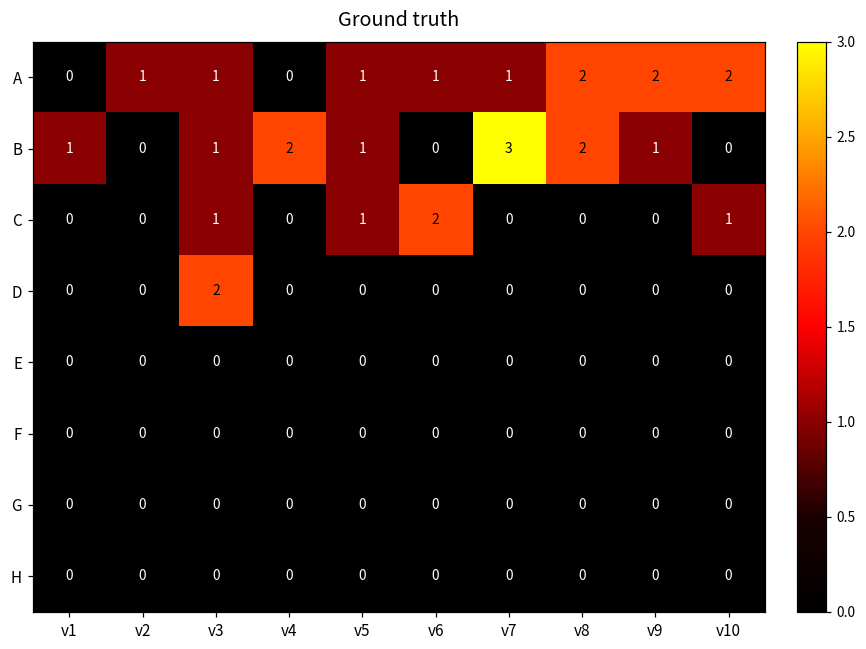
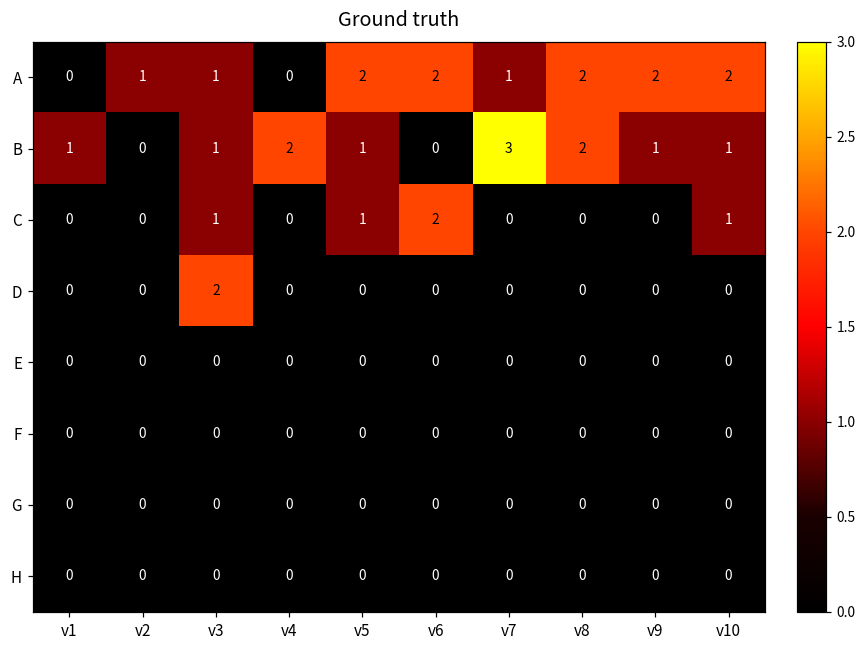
  {
    "A": {
      "v1": 0,
      "v2": 1,
      "v3": 1,
      "v4": 0,
-     "v5": 1,
-     "v6": 1,
+     "v5": 2,
+     "v6": 2,
      "v7": 1,
      "v8": 2,
      "v9": 2,
      "v10": 2
    },
    "B": {
      "v1": 1,
      "v2": 0,
      "v3": 1,
      "v4": 2,
      "v5": 1,
      "v6": 0,
      "v7": 3,
      "v8": 2,
      "v9": 1,
-     "v10": 0
+     "v10": 1
    },
    "C": {
      "v1": 0,
      "v2": 0,
      "v3": 1,
      "v4": 0,
      "v5": 1,
      "v6": 2,
      "v7": 0,
      "v8": 0,
      "v9": 0,
      "v10": 1
    },
    "D": {
      "v1": 0,
      "v2": 0,
      "v3": 2,
      "v4": 0,
      "v5": 0,
      "v6": 0,
      "v7": 0,
      "v8": 0,
      "v9": 0,
      "v10": 0
    },
    "E": {
      "v1": 0,
      "v2": 0,
      "v3": 0,
      "v4": 0,
      "v5": 0,
      "v6": 0,
      "v7": 0,
      "v8": 0,
      "v9": 0,
      "v10": 0
    },
    "F": {
      "v1": 0,
      "v2": 0,
      "v3": 0,
      "v4": 0,
      "v5": 0,
      "v6": 0,
      "v7": 0,
      "v8": 0,
      "v9": 0,
      "v10": 0
    },
    "G": {
      "v1": 0,
      "v2": 0,
      "v3": 0,
      "v4": 0,
      "v5": 0,
      "v6": 0,
      "v7": 0,
      "v8": 0,
      "v9": 0,
      "v10": 0
    },
    "H": {
      "v1": 0,
      "v2": 0,
      "v3": 0,
      "v4": 0,
      "v5": 0,
      "v6": 0,
      "v7": 0,
      "v8": 0,
      "v9": 0,
      "v10": 0
    }
  }
